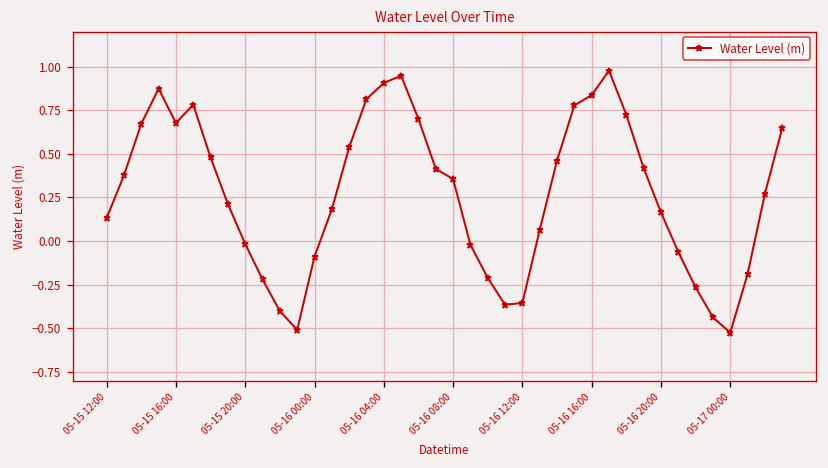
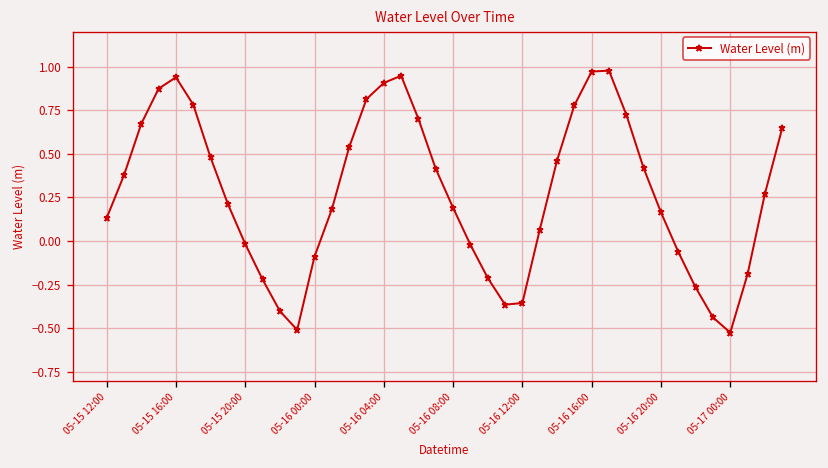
  {
    "05-15 12:00": 0.13,
-   "05-15 16:00": 0.68,
+   "05-15 16:00": 0.94,
    "05-15 20:00": -0.02,
    "05-16 00:00": -0.09,
    "05-16 04:00": 0.91,
-   "05-16 08:00": 0.36,
+   "05-16 08:00": 0.19,
    "05-16 12:00": -0.35,
-   "05-16 16:00": 0.84,
+   "05-16 16:00": 0.97,
    "05-16 20:00": 0.16,
    "05-17 00:00": -0.52
  }
